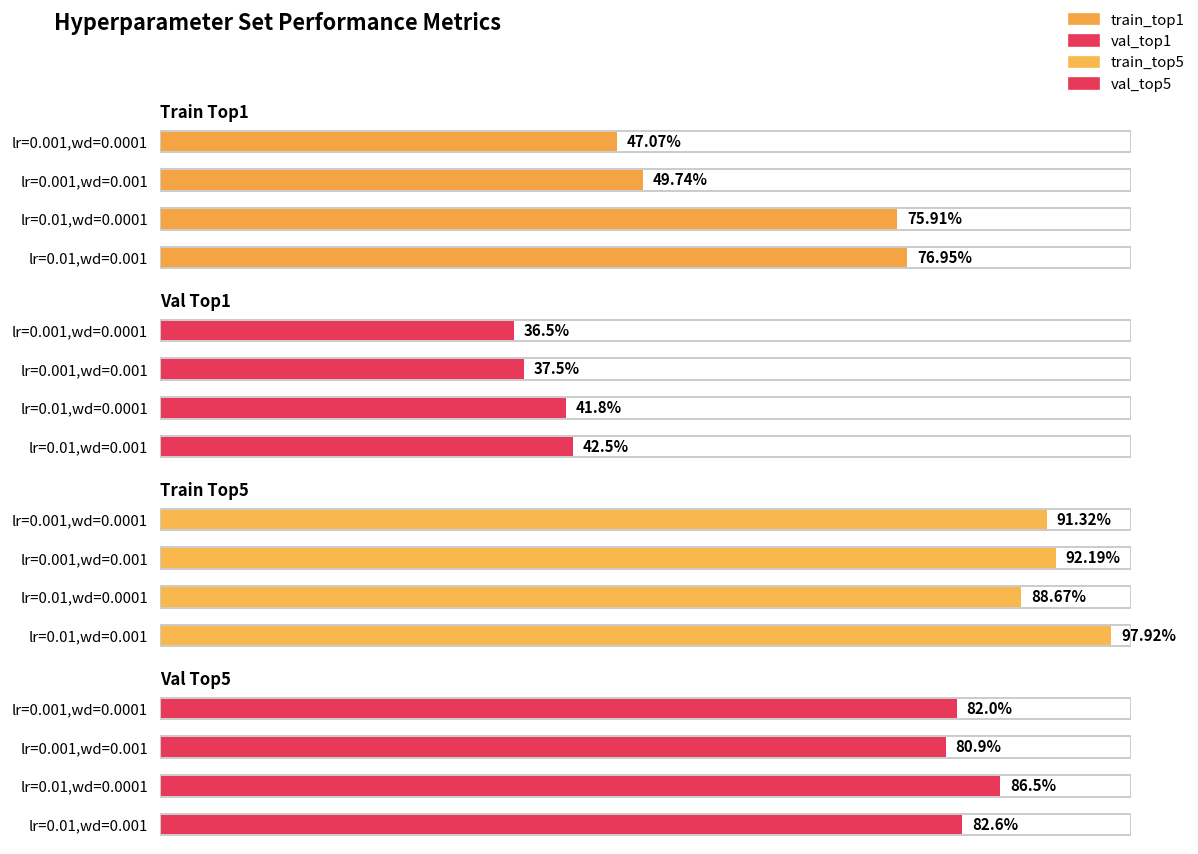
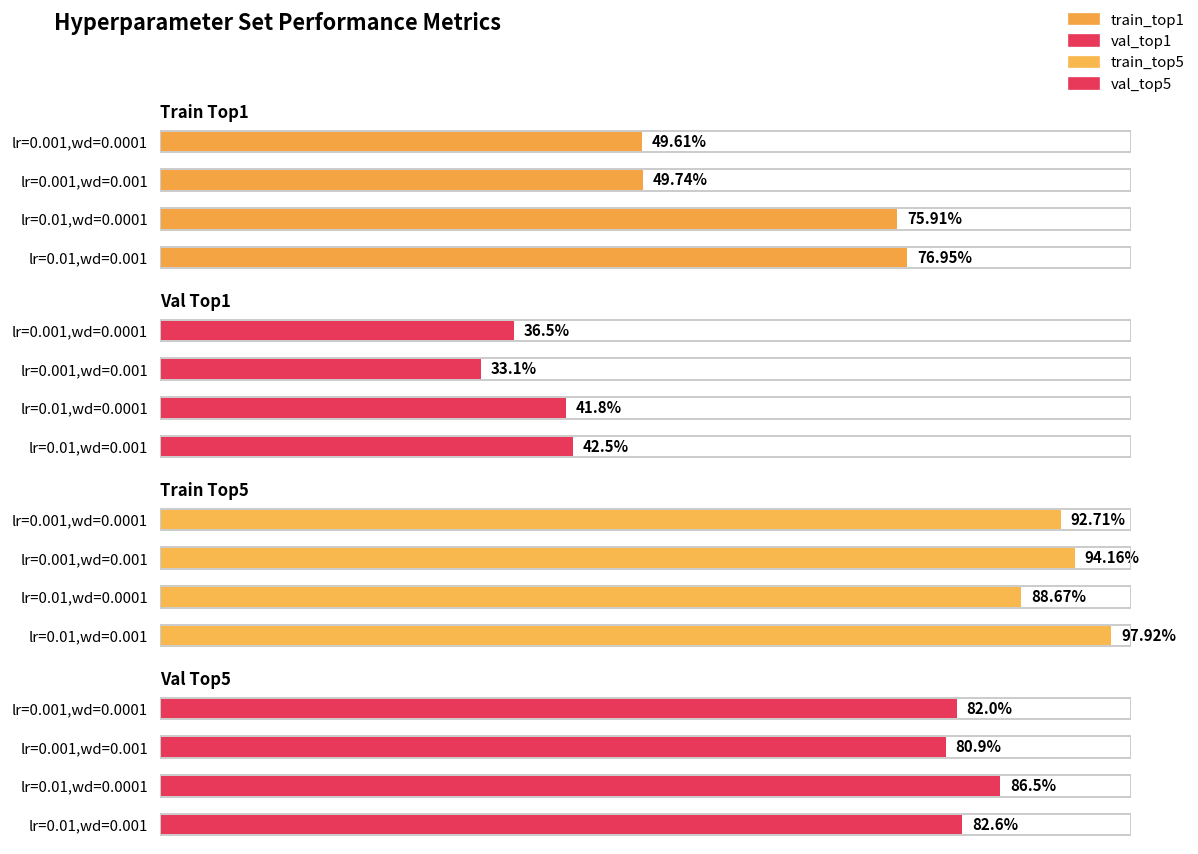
  {
    "Train Top1": {
-     "lr=0.001,wd=0.0001": "47.07%",
+     "lr=0.001,wd=0.0001": "49.61%",
      "lr=0.001,wd=0.001": "49.74%",
      "lr=0.01,wd=0.0001": "75.91%",
      "lr=0.01,wd=0.001": "76.95%"
    },
    "Val Top1": {
      "lr=0.001,wd=0.0001": "36.5%",
-     "lr=0.001,wd=0.001": "37.5%",
+     "lr=0.001,wd=0.001": "33.1%",
      "lr=0.01,wd=0.0001": "41.8%",
      "lr=0.01,wd=0.001": "42.5%"
    },
    "Train Top5": {
-     "lr=0.001,wd=0.0001": "91.32%",
-     "lr=0.001,wd=0.001": "92.19%",
+     "lr=0.001,wd=0.0001": "92.71%",
+     "lr=0.001,wd=0.001": "94.16%",
      "lr=0.01,wd=0.0001": "88.67%",
      "lr=0.01,wd=0.001": "97.92%"
    },
    "Val Top5": {
      "lr=0.001,wd=0.0001": "82.0%",
      "lr=0.001,wd=0.001": "80.9%",
      "lr=0.01,wd=0.0001": "86.5%",
      "lr=0.01,wd=0.001": "82.6%"
    }
  }
